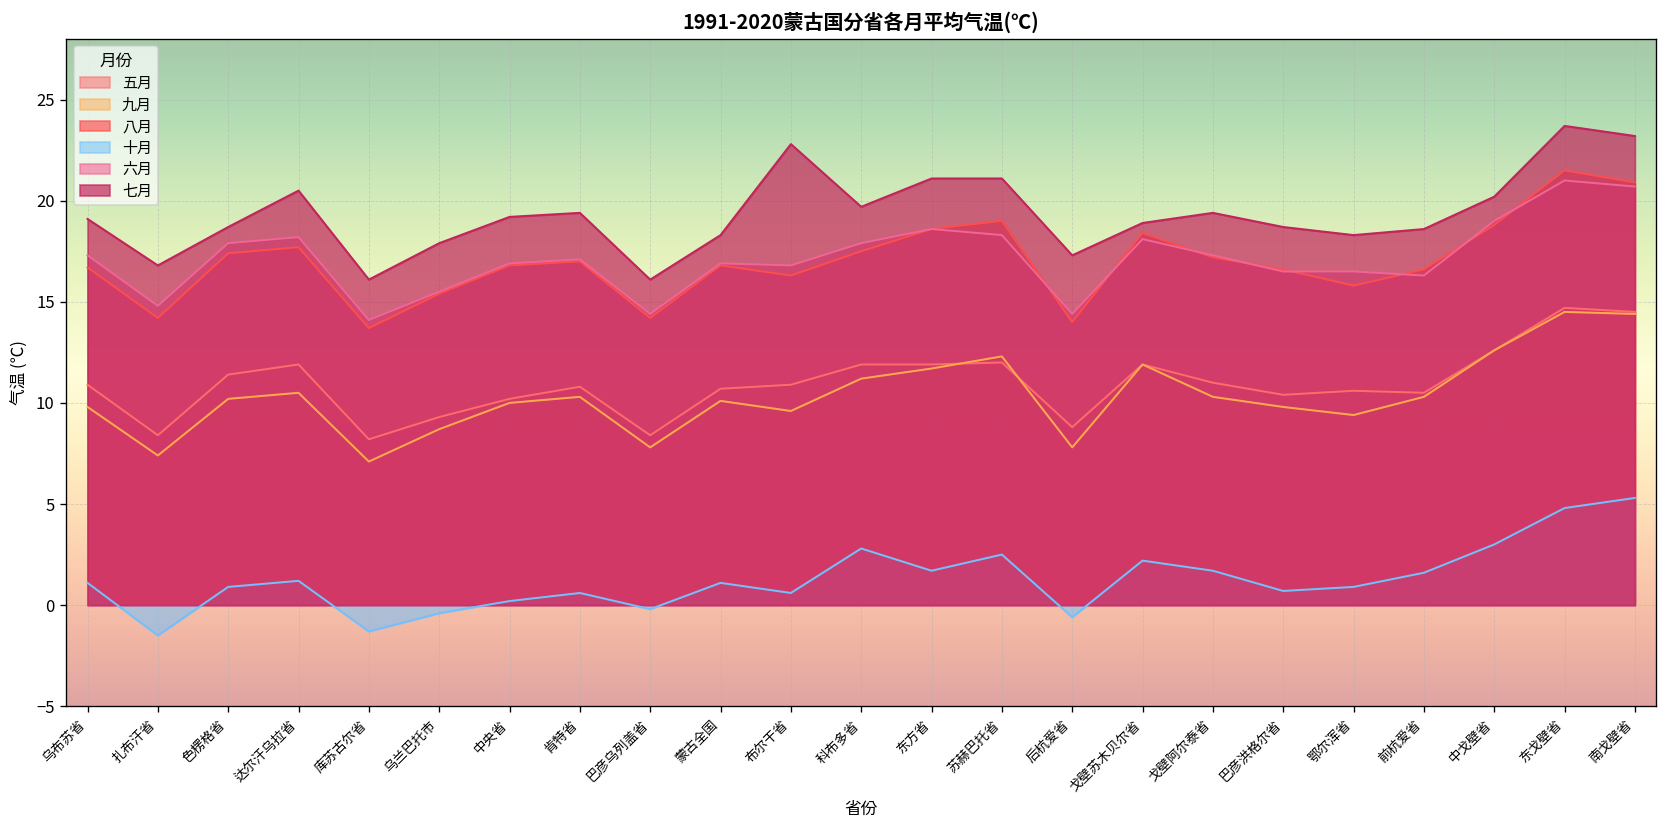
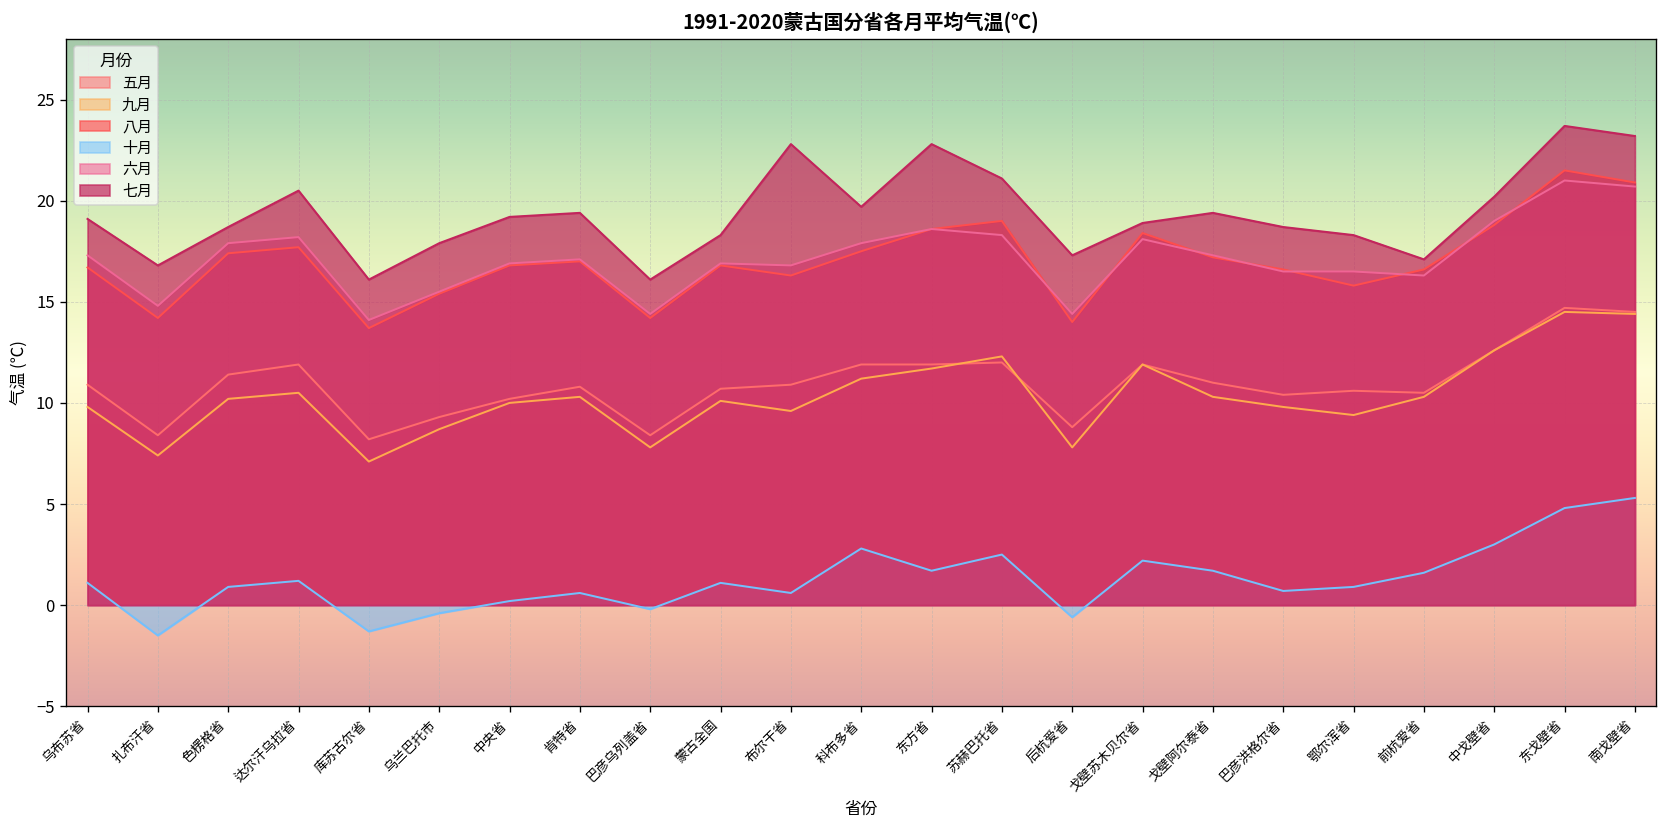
  {
    "七月": {
      "乌布苏省": 19.1,
      "扎布汗省": 16.8,
      "色楞格省": 18.7,
      "达尔汗乌拉省": 20.5,
      "库苏古尔省": 16.1,
      "乌兰巴托市": 17.9,
      "中央省": 19.2,
      "肯特省": 19.4,
      "巴彦乌列盖省": 16.1,
      "蒙古全国": 18.3,
      "布尔干省": 22.8,
      "科布多省": 19.7,
-     "东方省": 21.1,
+     "东方省": 22.8,
      "苏赫巴托省": 21.1,
      "后杭爱省": 17.3,
      "戈壁苏木贝尔省": 18.9,
      "戈壁阿尔泰省": 19.4,
      "巴彦洪格尔省": 18.7,
      "鄂尔浑省": 18.3,
-     "前杭爱省": 18.6,
+     "前杭爱省": 17.1,
      "中戈壁省": 20.2,
      "东戈壁省": 23.7,
      "南戈壁省": 23.2
    }
  }
